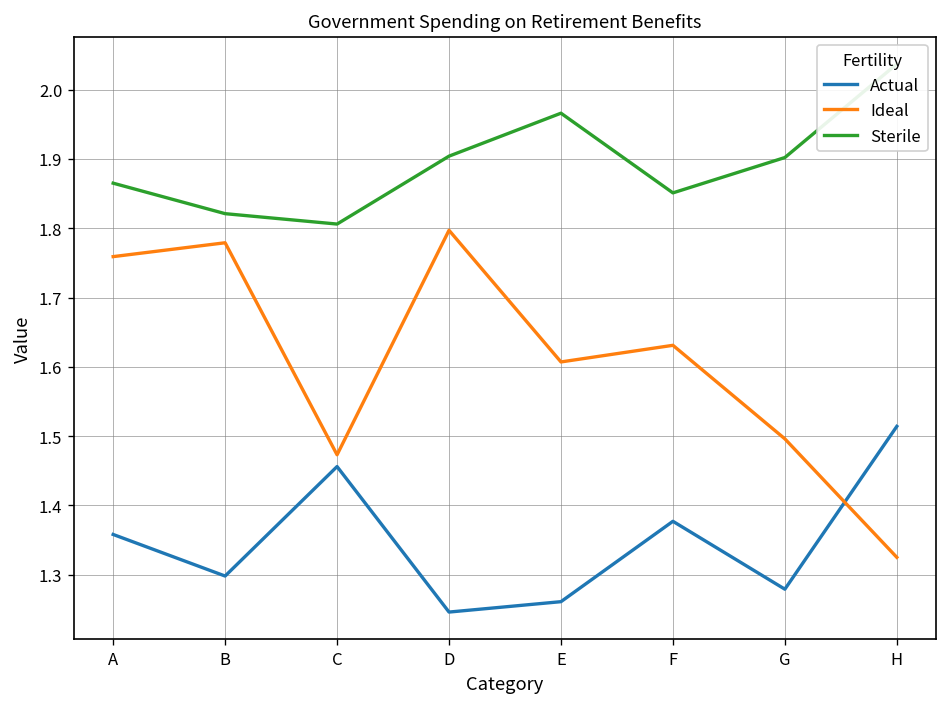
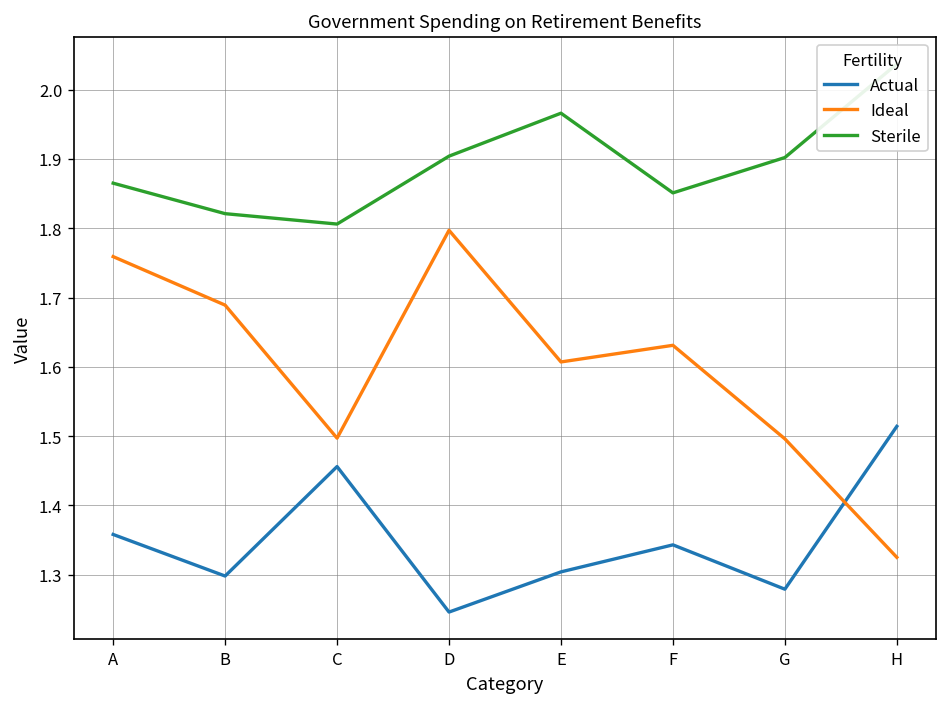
  {
    "Actual": {
      "A": 1.36,
      "B": 1.30,
      "C": 1.46,
      "D": 1.25,
-     "E": 1.26,
-     "F": 1.38,
+     "E": 1.30,
+     "F": 1.34,
      "G": 1.28,
      "H": 1.51
    },
    "Ideal": {
      "A": 1.76,
-     "B": 1.78,
-     "C": 1.47,
+     "B": 1.69,
+     "C": 1.50,
      "D": 1.80,
      "E": 1.61,
      "F": 1.63,
      "G": 1.50,
      "H": 1.33
    },
    "Sterile": {
      "A": 1.87,
      "B": 1.82,
      "C": 1.81,
      "D": 1.90,
      "E": 1.97,
      "F": 1.85,
      "G": 1.90
    }
  }
